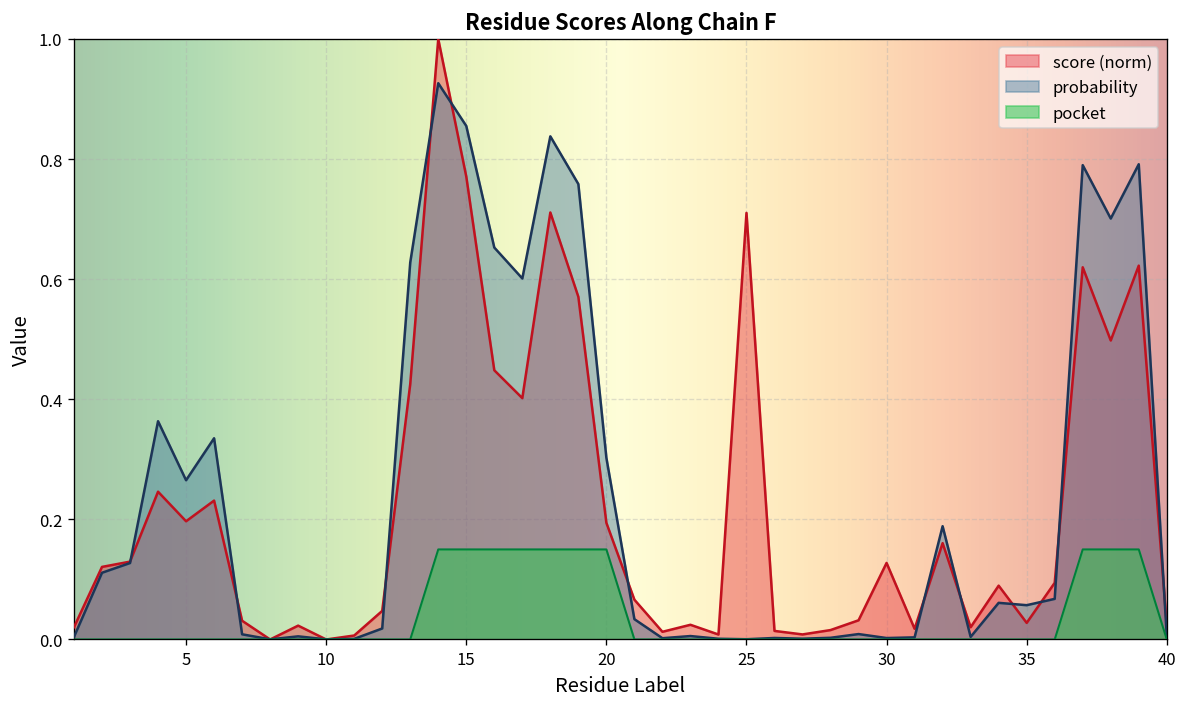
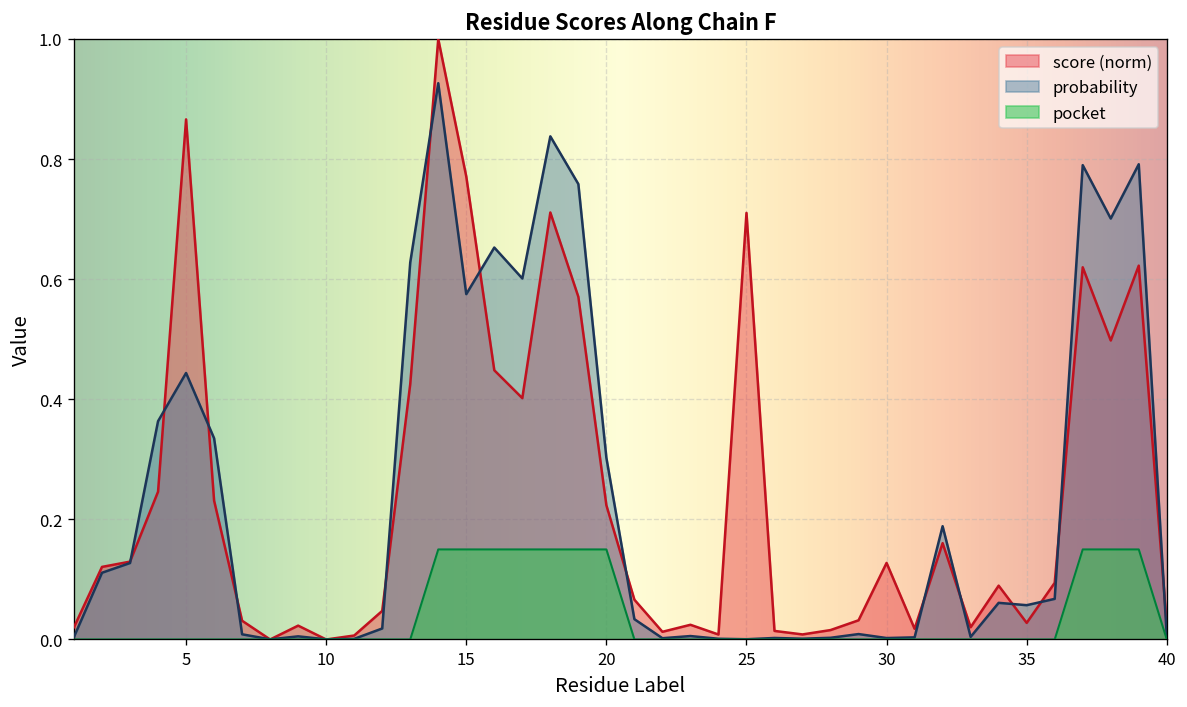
  {
    "score (norm)": {
-     "5": 0.20,
+     "5": 0.87,
      "15": 0.77,
-     "20": 0.19,
+     "20": 0.22,
      "25": 0.71,
      "30": 0.13,
      "35": 0.03,
      "40": 0.02
    },
    "probability": {
-     "5": 0.27,
-     "15": 0.86,
+     "5": 0.44,
+     "15": 0.58,
      "20": 0.30,
      "35": 0.06,
      "40": 0.01
    },
    "pocket": {
      "5": 0.00,
      "15": 0.15,
      "20": 0.15,
      "35": 0.00,
      "40": 0.00
    }
  }
